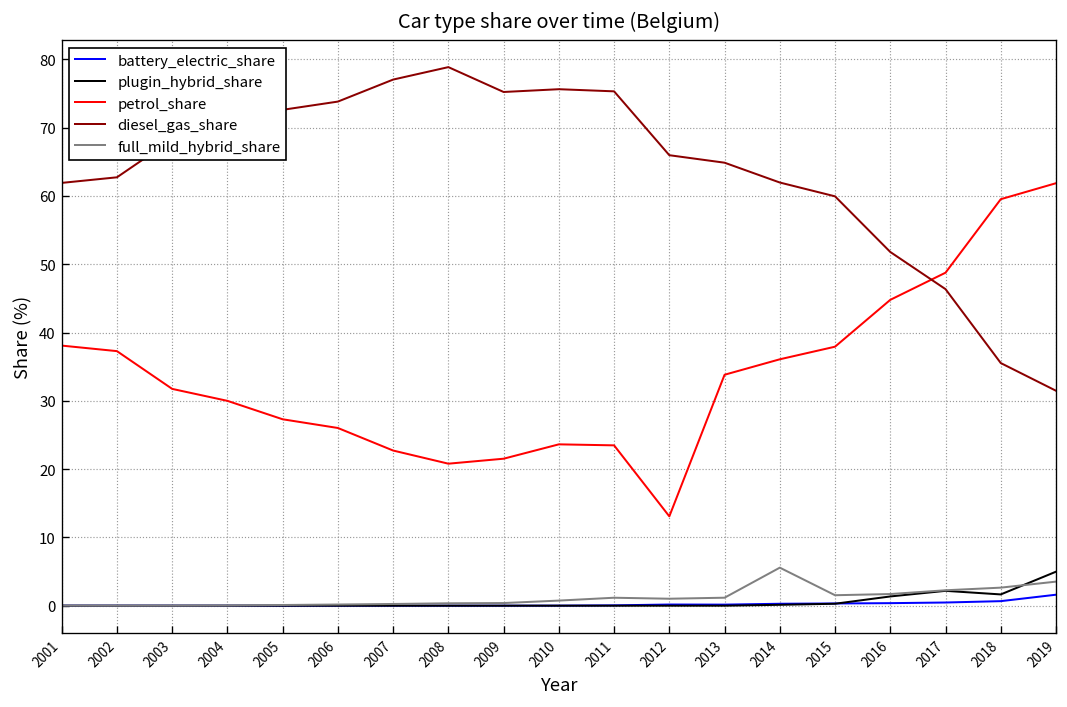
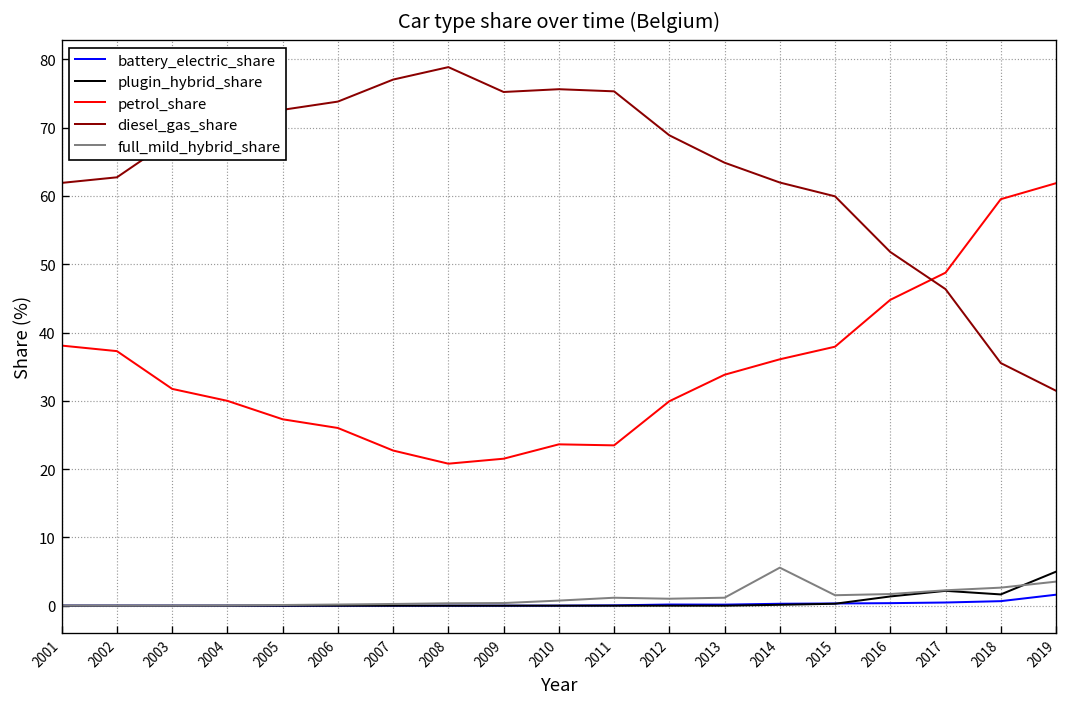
  {
    "battery_electric_share": {
      "2016": 0,
      "2017": 0,
      "2018": 1,
      "2019": 2
    },
    "plugin_hybrid_share": {
      "2018": 2,
      "2019": 5
    },
    "petrol_share": {
      "2001": 38,
      "2002": 37,
      "2003": 32,
      "2004": 30,
      "2005": 27,
      "2006": 26,
      "2007": 23,
      "2008": 21,
      "2009": 22,
      "2010": 24,
      "2011": 23,
-     "2012": 13,
+     "2012": 30,
      "2013": 34,
      "2014": 36,
      "2015": 38,
      "2016": 45,
      "2017": 49,
      "2018": 60,
      "2019": 62
    },
    "diesel_gas_share": {
      "2001": 62,
      "2002": 63,
      "2006": 74,
      "2007": 77,
      "2008": 79,
      "2009": 75,
      "2010": 76,
      "2011": 75,
-     "2012": 66,
+     "2012": 69,
      "2013": 65,
      "2014": 62,
      "2015": 60,
      "2016": 52,
      "2017": 46,
      "2018": 36,
      "2019": 31
    },
    "full_mild_hybrid_share": {
      "2010": 1,
      "2011": 1,
      "2012": 1,
      "2013": 1,
      "2014": 6,
      "2015": 2,
      "2018": 3,
      "2019": 4
    }
  }
